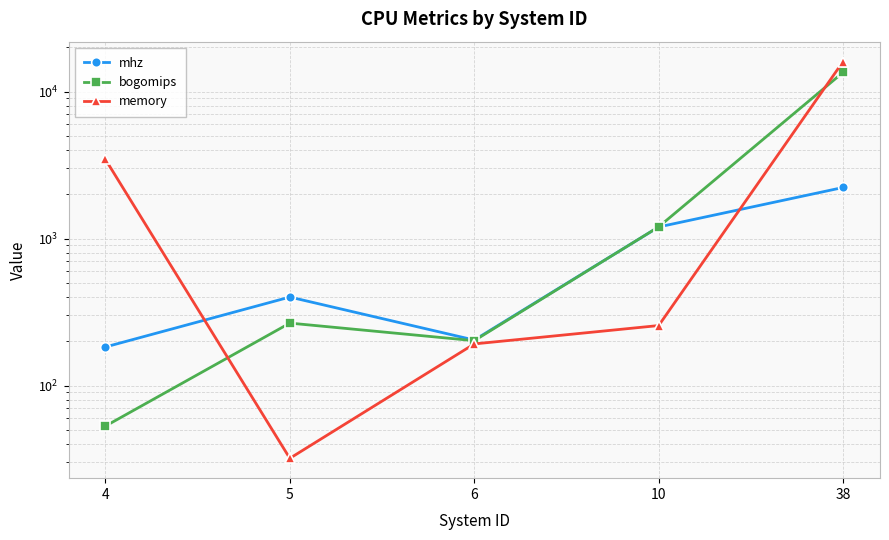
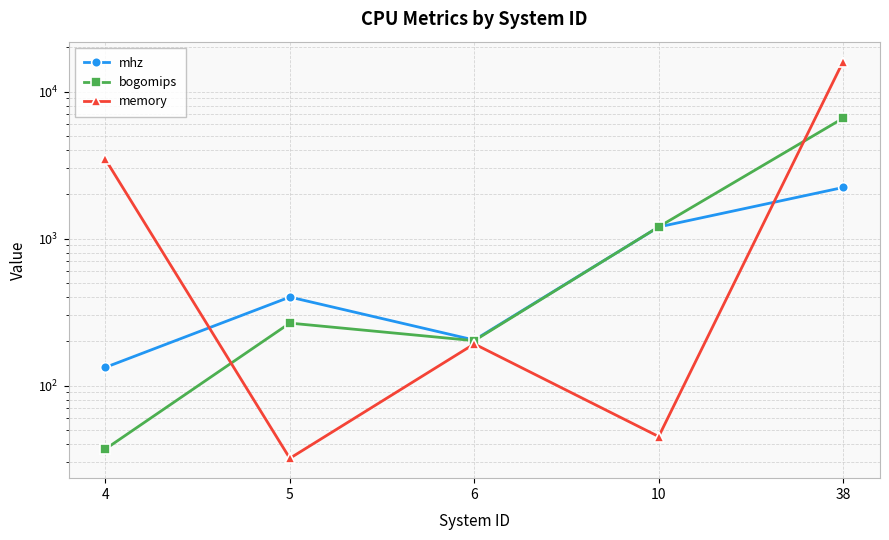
  {
    "mhz": {
-     "4": 180,
+     "4": 130,
      "5": 400,
      "38": 2200
    },
    "bogomips": {
-     "4": 53,
+     "4": 37,
      "5": 270,
-     "38": 14000
+     "38": 7000
    },
    "memory": {
      "4": 3500,
      "5": 32,
      "6": 190,
-     "10": 260,
+     "10": 45,
      "38": 16000
    }
  }
